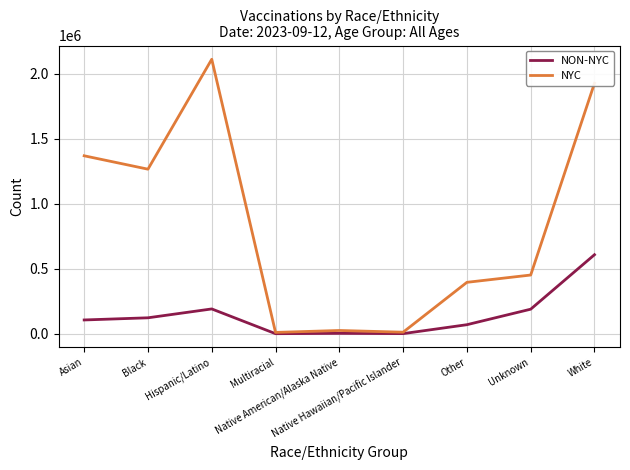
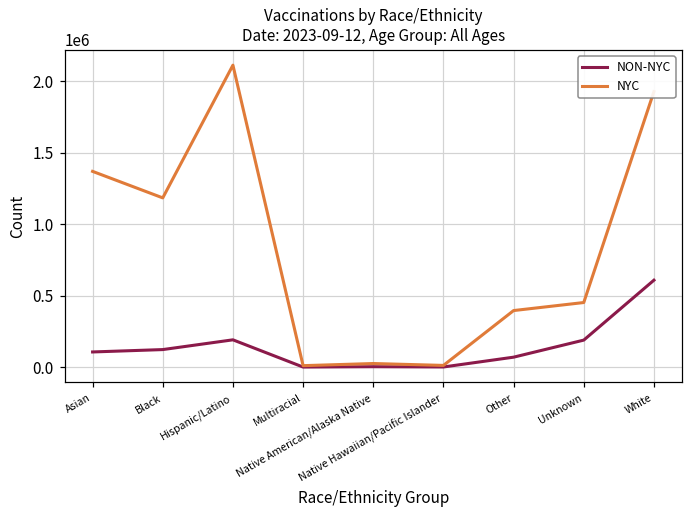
  {
    "NON-NYC": {
      "Asian": 110000,
      "Black": 120000,
      "Hispanic/Latino": 190000,
      "Native American/Alaska Native": 0,
      "Other": 70000,
      "Unknown": 190000,
      "White": 610000
    },
    "NYC": {
      "Asian": 1370000,
-     "Black": 1270000,
+     "Black": 1180000,
      "Hispanic/Latino": 2110000,
      "Native American/Alaska Native": 30000,
      "Other": 400000,
      "Unknown": 450000
    }
  }
